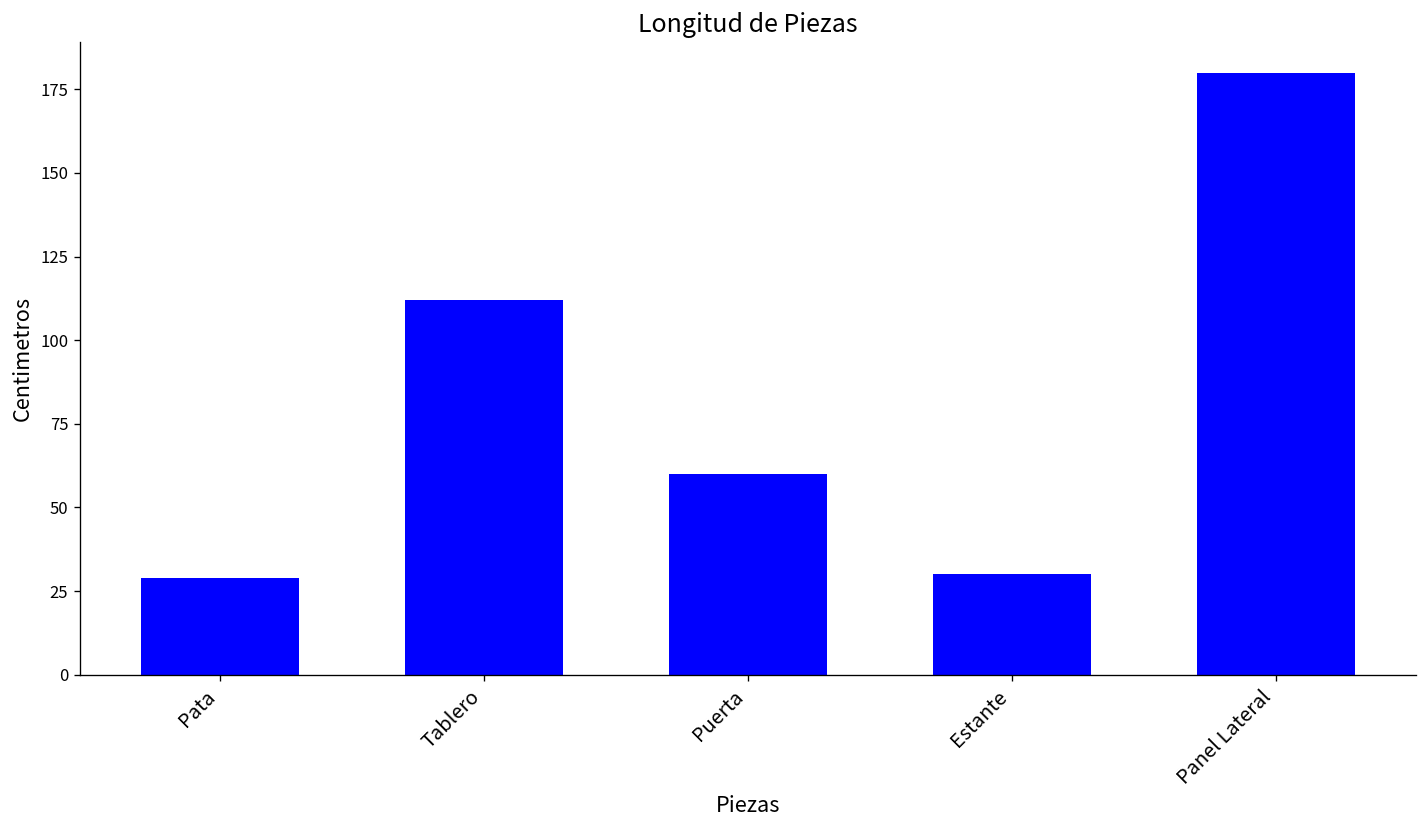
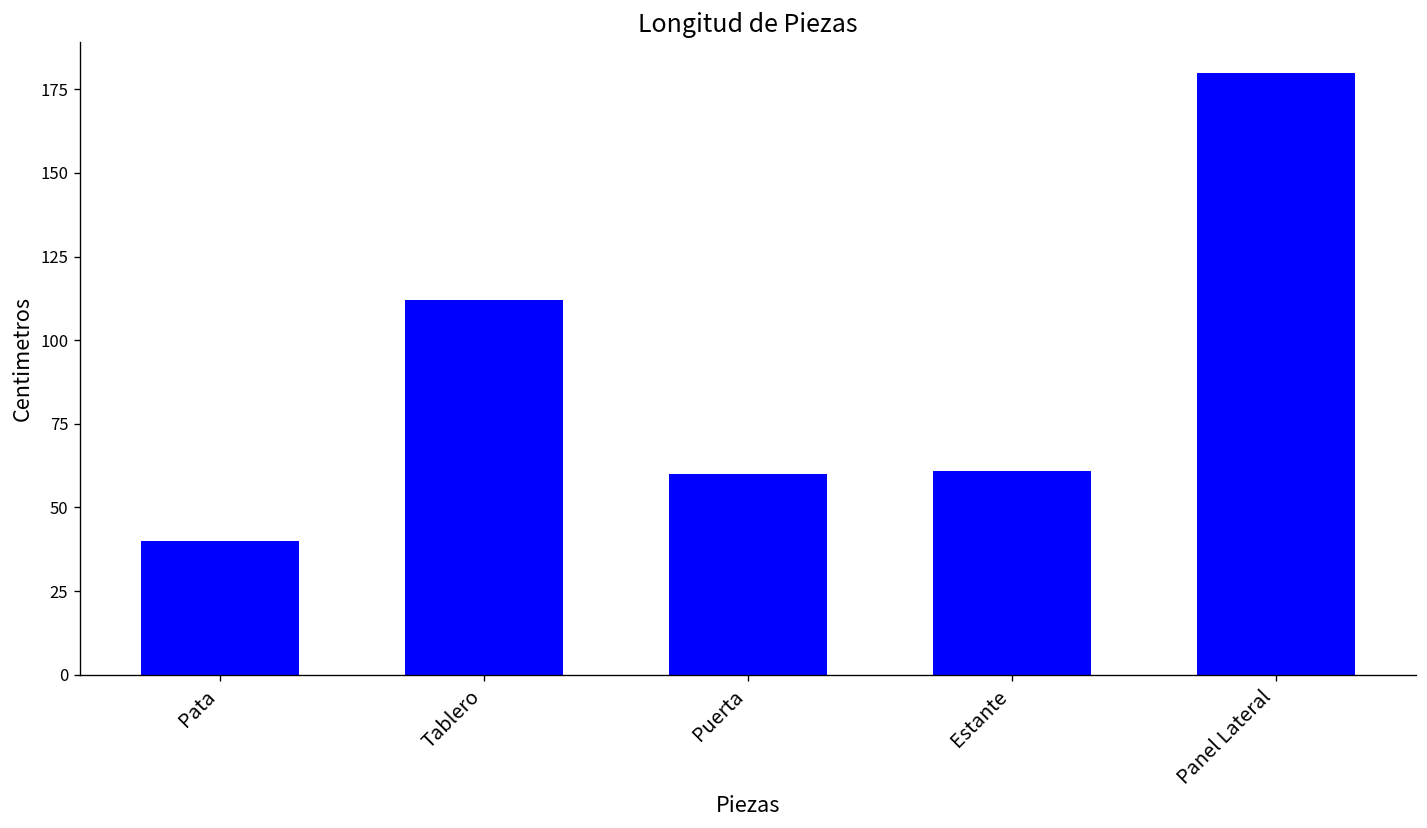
  {
-   "Pata": 29,
+   "Pata": 40,
    "Tablero": 112,
    "Puerta": 60,
-   "Estante": 30,
+   "Estante": 61,
    "Panel Lateral": 180
  }
